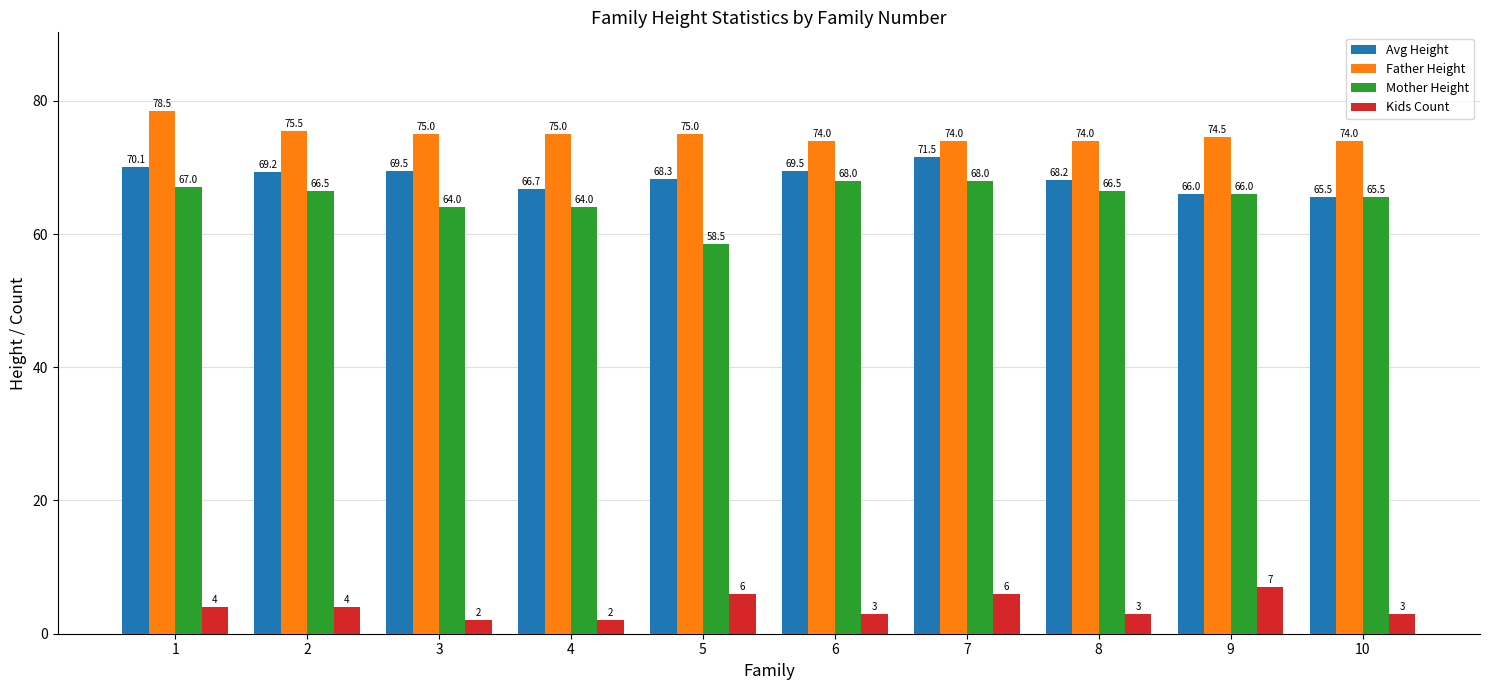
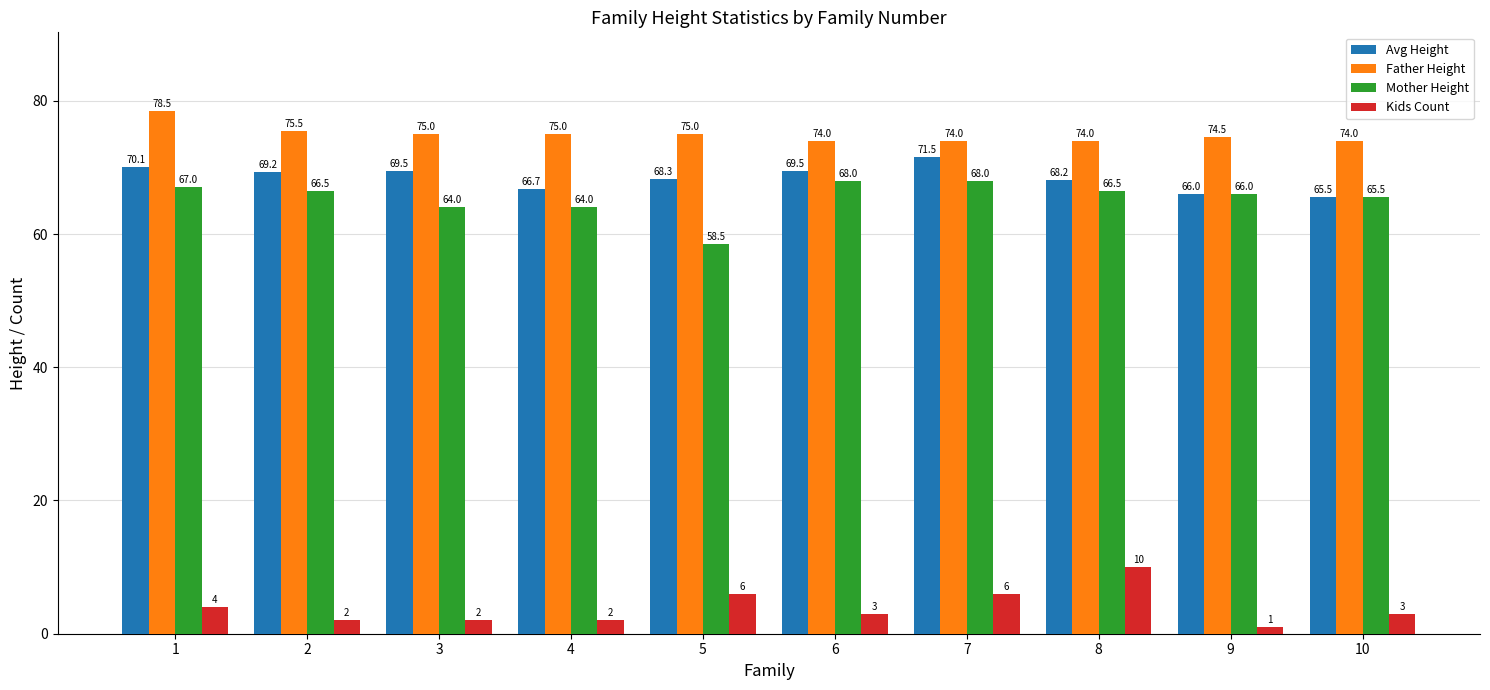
  {
    "Avg Height": {
      "1": 70.1,
      "2": 69.2,
      "3": 69.5,
      "4": 66.7,
      "5": 68.3,
      "6": 69.5,
      "7": 71.5,
      "8": 68.2,
      "9": 66.0,
      "10": 65.5
    },
    "Father Height": {
      "1": 78.5,
      "2": 75.5,
      "3": 75.0,
      "4": 75.0,
      "5": 75.0,
      "6": 74.0,
      "7": 74.0,
      "8": 74.0,
      "9": 74.5,
      "10": 74.0
    },
    "Mother Height": {
      "1": 67.0,
      "2": 66.5,
      "3": 64.0,
      "4": 64.0,
      "5": 58.5,
      "6": 68.0,
      "7": 68.0,
      "8": 66.5,
      "9": 66.0,
      "10": 65.5
    },
    "Kids Count": {
      "1": 4,
-     "2": 4,
+     "2": 2,
      "3": 2,
      "4": 2,
      "5": 6,
      "6": 3,
      "7": 6,
-     "8": 3,
-     "9": 7,
+     "8": 10,
+     "9": 1,
      "10": 3
    }
  }
